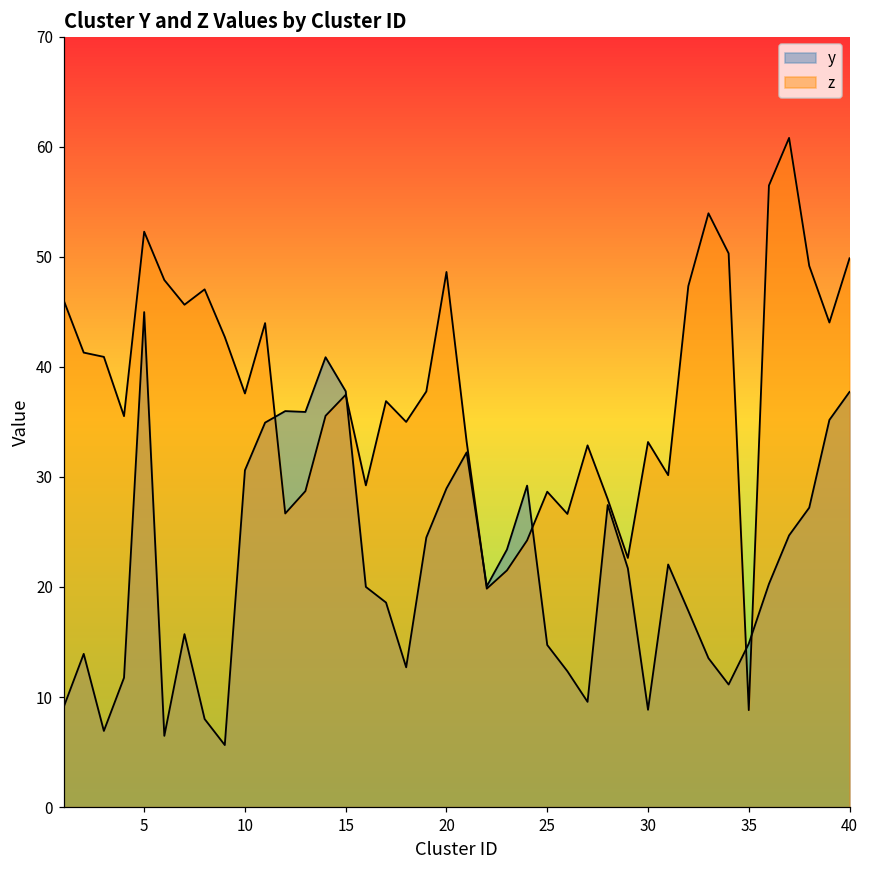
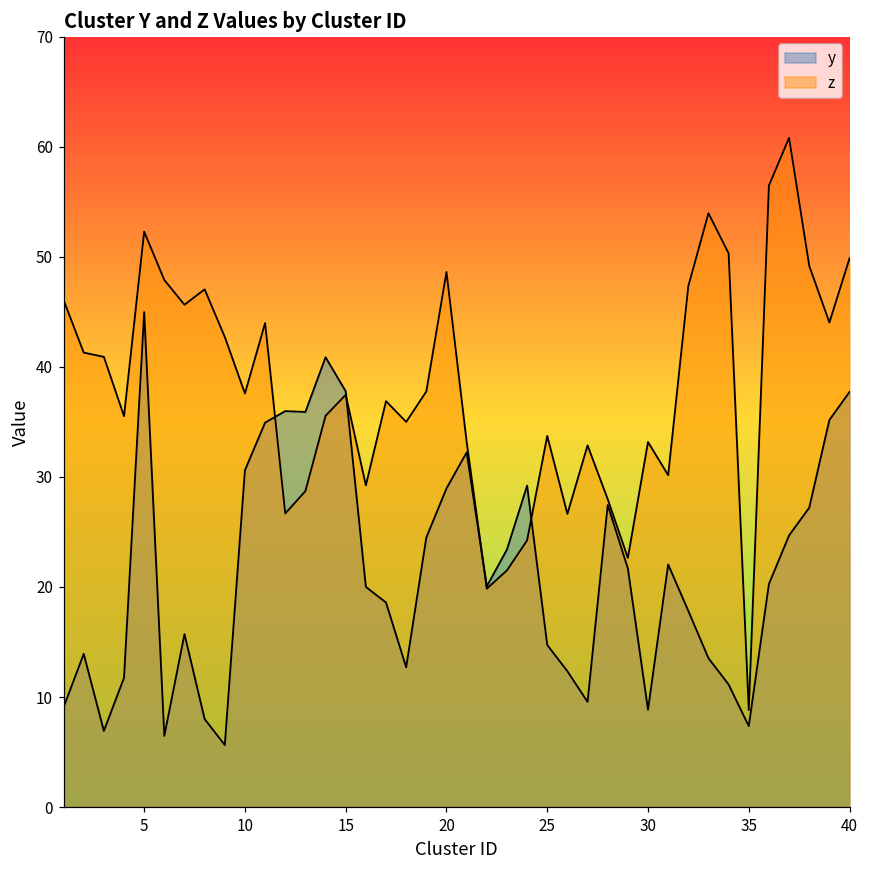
  {
    "y": {
      "5": 45.0,
      "10": 30.6,
      "15": 37.8,
      "20": 29.0,
      "25": 14.7,
      "30": 8.8,
-     "35": 14.9,
+     "35": 7.4,
      "40": 37.7
    },
    "z": {
      "5": 52.3,
      "10": 37.6,
      "15": 37.5,
      "20": 48.6,
-     "25": 28.7,
+     "25": 33.7,
      "30": 33.2,
      "35": 8.8,
      "40": 49.9
    }
  }
